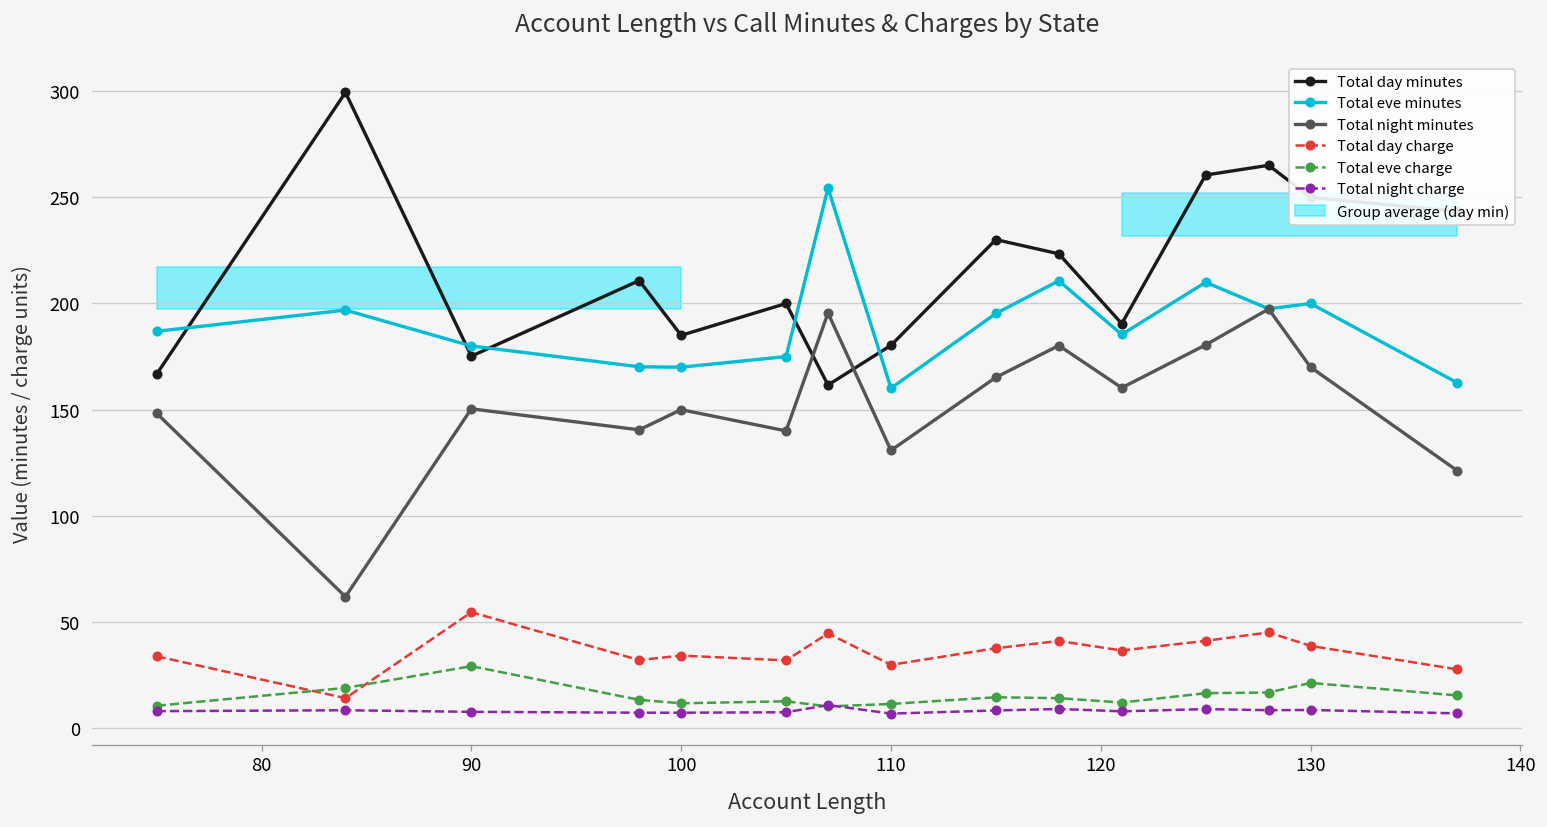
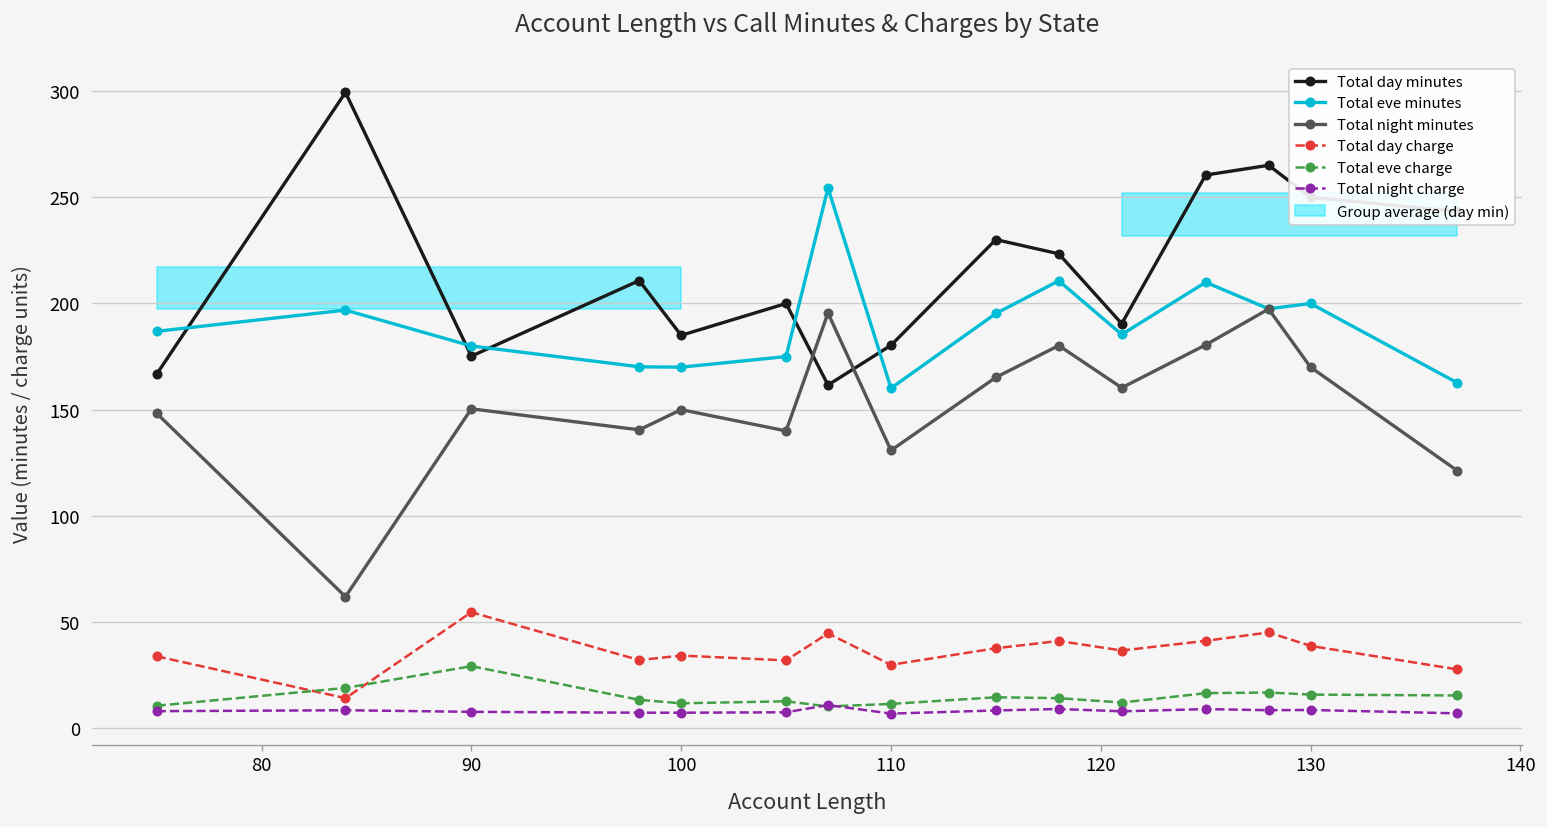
  {
    "Total day minutes": {
      "90": 175,
      "100": 185,
      "110": 180
    },
    "Total night minutes": {
      "90": 150,
      "100": 150,
      "110": 131,
      "130": 170
    },
    "Total day charge": {
      "90": 55,
      "100": 34,
      "110": 30,
      "130": 39
    },
    "Total eve charge": {
      "90": 29,
      "100": 12,
      "110": 11,
-     "130": 21
+     "130": 16
    },
    "Total night charge": {
      "90": 8,
      "100": 7,
      "110": 7,
      "130": 9
    }
  }
